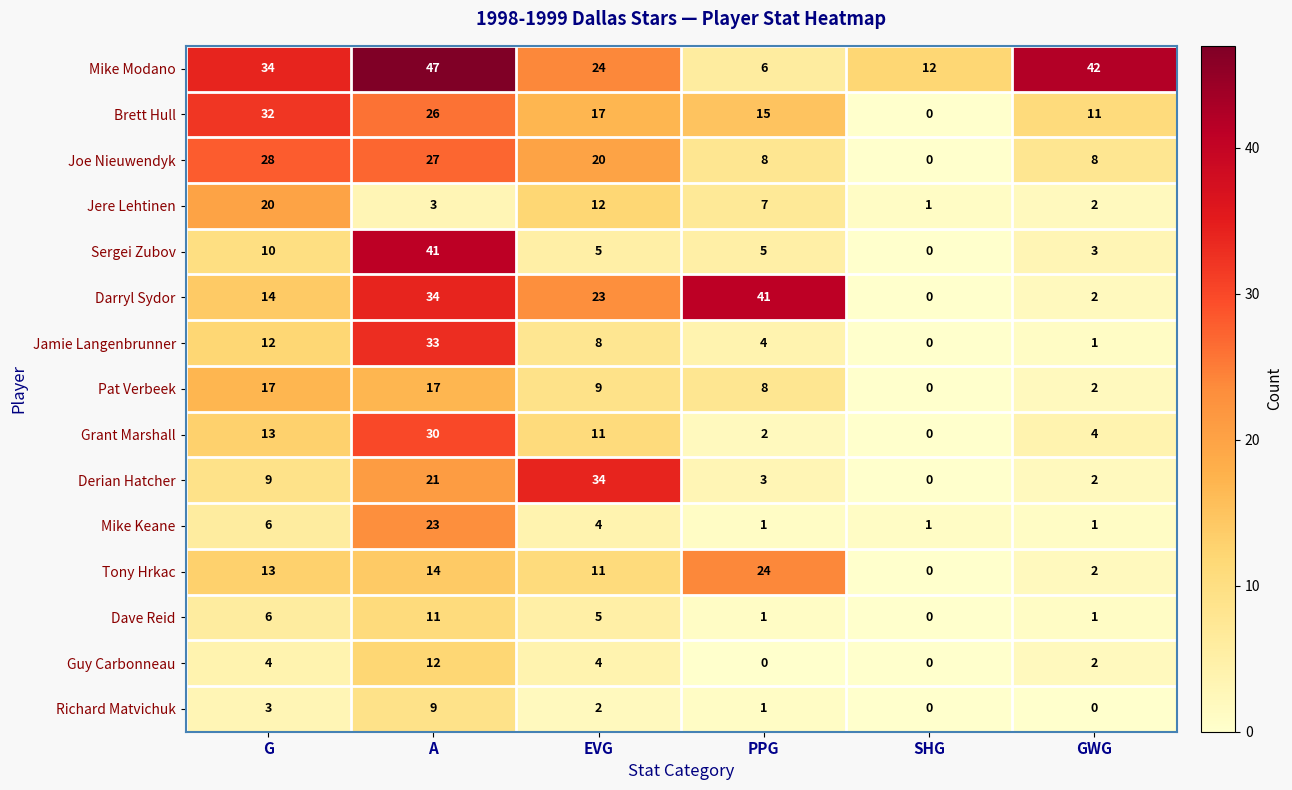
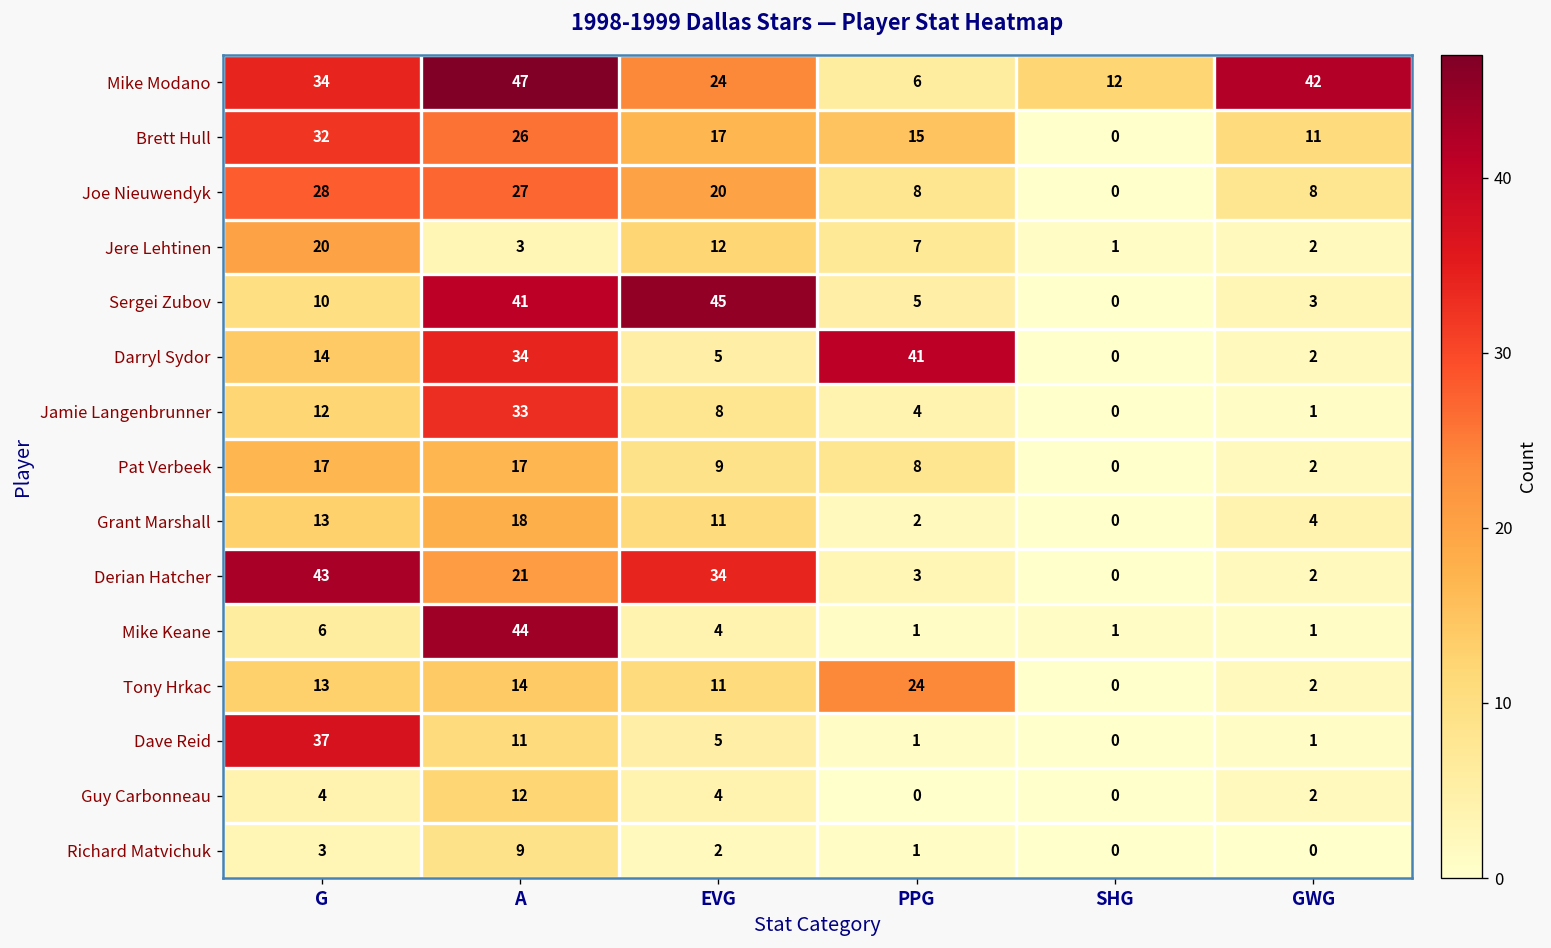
  {
    "Mike Modano": {
      "G": 34,
      "A": 47,
      "EVG": 24,
      "PPG": 6,
      "SHG": 12,
      "GWG": 42
    },
    "Brett Hull": {
      "G": 32,
      "A": 26,
      "EVG": 17,
      "PPG": 15,
      "SHG": 0,
      "GWG": 11
    },
    "Joe Nieuwendyk": {
      "G": 28,
      "A": 27,
      "EVG": 20,
      "PPG": 8,
      "SHG": 0,
      "GWG": 8
    },
    "Jere Lehtinen": {
      "G": 20,
      "A": 3,
      "EVG": 12,
      "PPG": 7,
      "SHG": 1,
      "GWG": 2
    },
    "Sergei Zubov": {
      "G": 10,
      "A": 41,
-     "EVG": 5,
+     "EVG": 45,
      "PPG": 5,
      "SHG": 0,
      "GWG": 3
    },
    "Darryl Sydor": {
      "G": 14,
      "A": 34,
-     "EVG": 23,
+     "EVG": 5,
      "PPG": 41,
      "SHG": 0,
      "GWG": 2
    },
    "Jamie Langenbrunner": {
      "G": 12,
      "A": 33,
      "EVG": 8,
      "PPG": 4,
      "SHG": 0,
      "GWG": 1
    },
    "Pat Verbeek": {
      "G": 17,
      "A": 17,
      "EVG": 9,
      "PPG": 8,
      "SHG": 0,
      "GWG": 2
    },
    "Grant Marshall": {
      "G": 13,
-     "A": 30,
+     "A": 18,
      "EVG": 11,
      "PPG": 2,
      "SHG": 0,
      "GWG": 4
    },
    "Derian Hatcher": {
-     "G": 9,
+     "G": 43,
      "A": 21,
      "EVG": 34,
      "PPG": 3,
      "SHG": 0,
      "GWG": 2
    },
    "Mike Keane": {
      "G": 6,
-     "A": 23,
+     "A": 44,
      "EVG": 4,
      "PPG": 1,
      "SHG": 1,
      "GWG": 1
    },
    "Tony Hrkac": {
      "G": 13,
      "A": 14,
      "EVG": 11,
      "PPG": 24,
      "SHG": 0,
      "GWG": 2
    },
    "Dave Reid": {
-     "G": 6,
+     "G": 37,
      "A": 11,
      "EVG": 5,
      "PPG": 1,
      "SHG": 0,
      "GWG": 1
    },
    "Guy Carbonneau": {
      "G": 4,
      "A": 12,
      "EVG": 4,
      "PPG": 0,
      "SHG": 0,
      "GWG": 2
    },
    "Richard Matvichuk": {
      "G": 3,
      "A": 9,
      "EVG": 2,
      "PPG": 1,
      "SHG": 0,
      "GWG": 0
    }
  }
